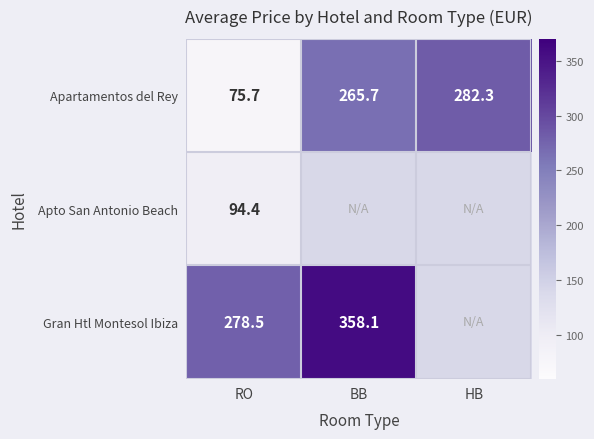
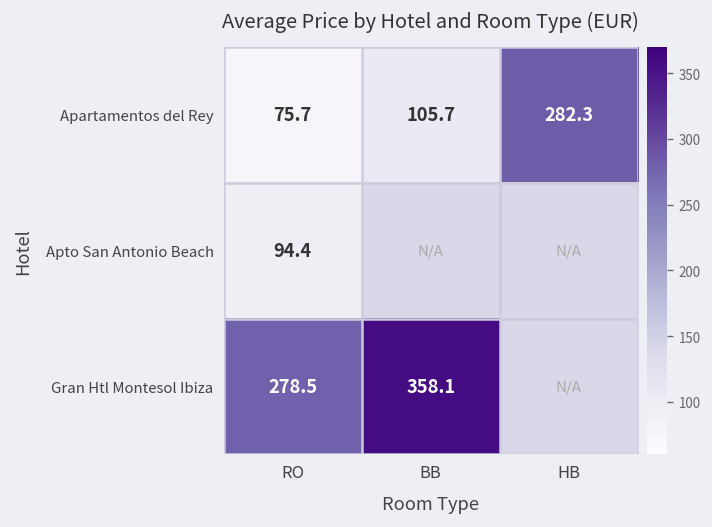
  {
    "Apartamentos del Rey": {
      "RO": 75.7,
-     "BB": 265.7,
+     "BB": 105.7,
      "HB": 282.3
    },
    "Apto San Antonio Beach": {
      "RO": 94.4
    },
    "Gran Htl Montesol Ibiza": {
      "RO": 278.5,
      "BB": 358.1
    }
  }
